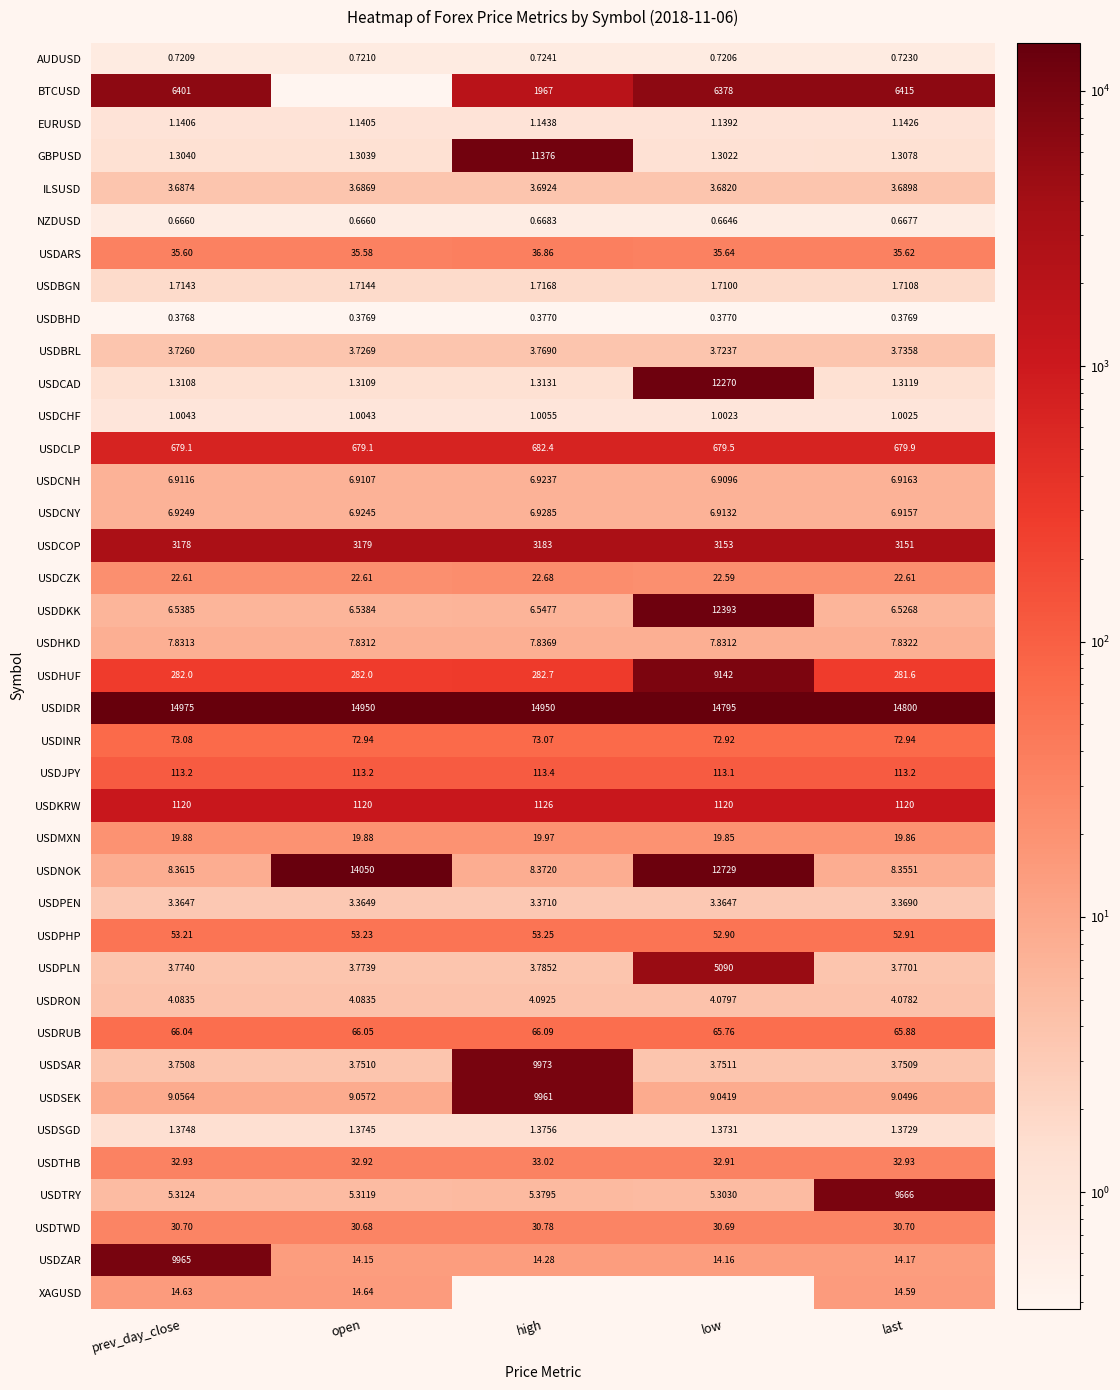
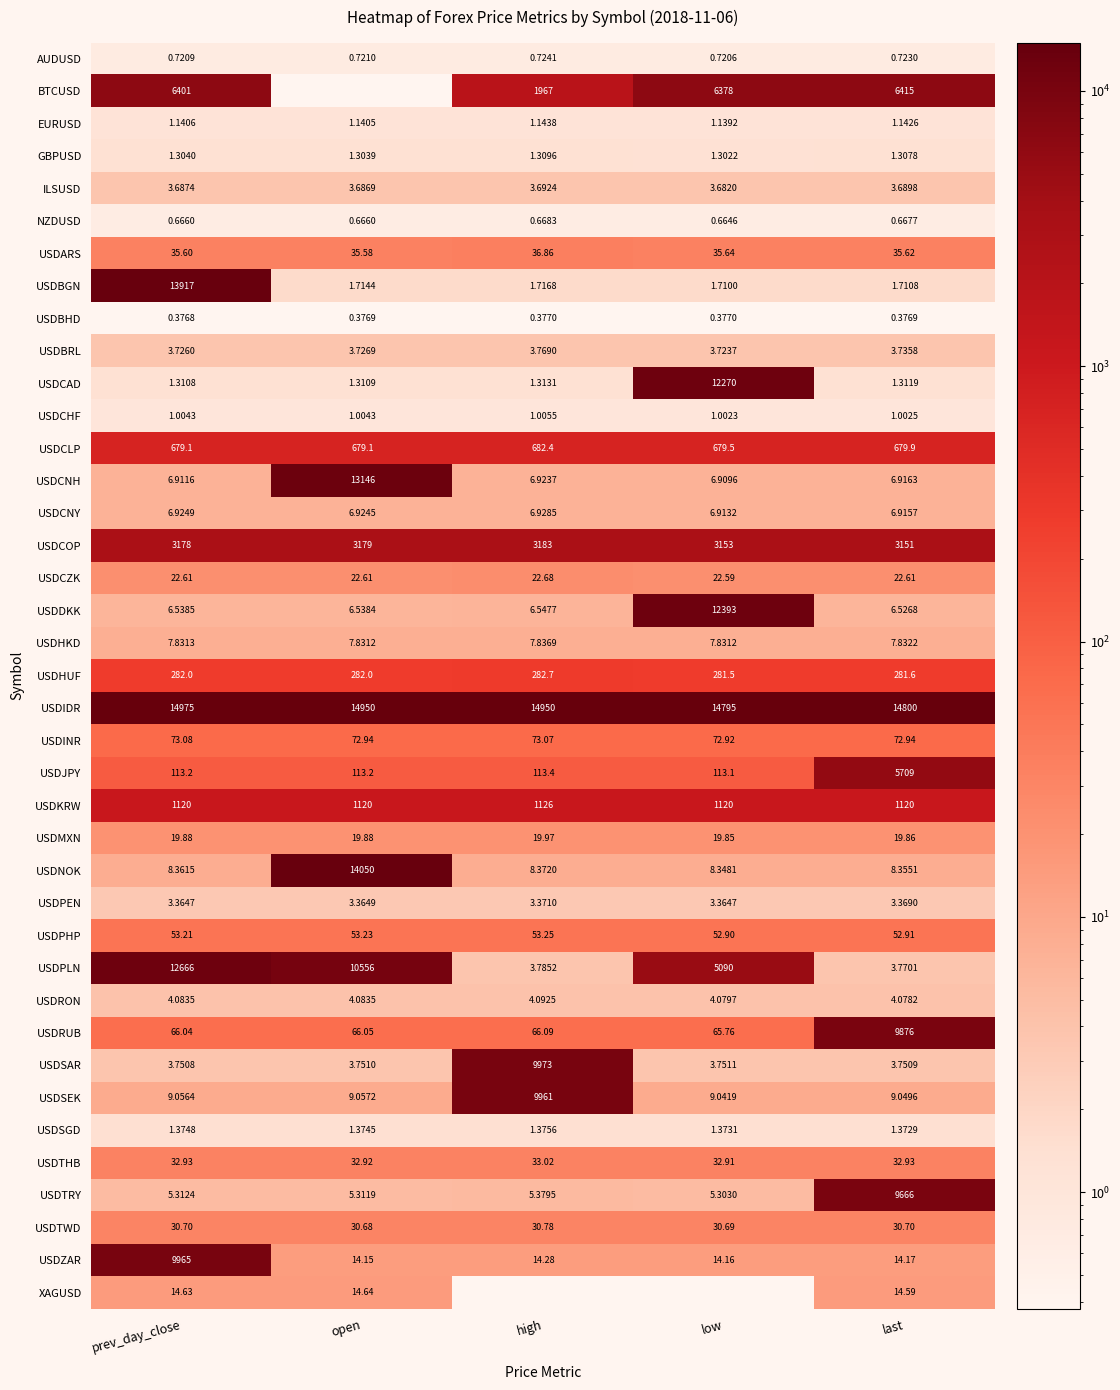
  {
    "AUDUSD": {
      "prev_day_close": 0.7209,
      "open": 0.7210,
      "high": 0.7241,
      "low": 0.7206,
      "last": 0.7230
    },
    "BTCUSD": {
      "prev_day_close": 6401,
      "high": 1967,
      "low": 6378,
      "last": 6415
    },
    "EURUSD": {
      "prev_day_close": 1.1406,
      "open": 1.1405,
      "high": 1.1438,
      "low": 1.1392,
      "last": 1.1426
    },
    "GBPUSD": {
      "prev_day_close": 1.3040,
      "open": 1.3039,
-     "high": 11376,
+     "high": 1.3096,
      "low": 1.3022,
      "last": 1.3078
    },
    "ILSUSD": {
      "prev_day_close": 3.6874,
      "open": 3.6869,
      "high": 3.6924,
      "low": 3.6820,
      "last": 3.6898
    },
    "NZDUSD": {
      "prev_day_close": 0.6660,
      "open": 0.6660,
      "high": 0.6683,
      "low": 0.6646,
      "last": 0.6677
    },
    "USDARS": {
      "prev_day_close": 35.60,
      "open": 35.58,
      "high": 36.86,
      "low": 35.64,
      "last": 35.62
    },
    "USDBGN": {
-     "prev_day_close": 1.7143,
+     "prev_day_close": 13917,
      "open": 1.7144,
      "high": 1.7168,
      "low": 1.7100,
      "last": 1.7108
    },
    "USDBHD": {
      "prev_day_close": 0.3768,
      "open": 0.3769,
      "high": 0.3770,
      "low": 0.3770,
      "last": 0.3769
    },
    "USDBRL": {
      "prev_day_close": 3.7260,
      "open": 3.7269,
      "high": 3.7690,
      "low": 3.7237,
      "last": 3.7358
    },
    "USDCAD": {
      "prev_day_close": 1.3108,
      "open": 1.3109,
      "high": 1.3131,
      "low": 12270,
      "last": 1.3119
    },
    "USDCHF": {
      "prev_day_close": 1.0043,
      "open": 1.0043,
      "high": 1.0055,
      "low": 1.0023,
      "last": 1.0025
    },
    "USDCLP": {
      "prev_day_close": 679.1,
      "open": 679.1,
      "high": 682.4,
      "low": 679.5,
      "last": 679.9
    },
    "USDCNH": {
      "prev_day_close": 6.9116,
-     "open": 6.9107,
+     "open": 13146,
      "high": 6.9237,
      "low": 6.9096,
      "last": 6.9163
    },
    "USDCNY": {
      "prev_day_close": 6.9249,
      "open": 6.9245,
      "high": 6.9285,
      "low": 6.9132,
      "last": 6.9157
    },
    "USDCOP": {
      "prev_day_close": 3178,
      "open": 3179,
      "high": 3183,
      "low": 3153,
      "last": 3151
    },
    "USDCZK": {
      "prev_day_close": 22.61,
      "open": 22.61,
      "high": 22.68,
      "low": 22.59,
      "last": 22.61
    },
    "USDDKK": {
      "prev_day_close": 6.5385,
      "open": 6.5384,
      "high": 6.5477,
      "low": 12393,
      "last": 6.5268
    },
    "USDHKD": {
      "prev_day_close": 7.8313,
      "open": 7.8312,
      "high": 7.8369,
      "low": 7.8312,
      "last": 7.8322
    },
    "USDHUF": {
      "prev_day_close": 282.0,
      "open": 282.0,
      "high": 282.7,
-     "low": 9142,
+     "low": 281.5,
      "last": 281.6
    },
    "USDIDR": {
      "prev_day_close": 14975,
      "open": 14950,
      "high": 14950,
      "low": 14795,
      "last": 14800
    },
    "USDINR": {
      "prev_day_close": 73.08,
      "open": 72.94,
      "high": 73.07,
      "low": 72.92,
      "last": 72.94
    },
    "USDJPY": {
      "prev_day_close": 113.2,
      "open": 113.2,
      "high": 113.4,
      "low": 113.1,
-     "last": 113.2
+     "last": 5709
    },
    "USDKRW": {
      "prev_day_close": 1120,
      "open": 1120,
      "high": 1126,
      "low": 1120,
      "last": 1120
    },
    "USDMXN": {
      "prev_day_close": 19.88,
      "open": 19.88,
      "high": 19.97,
      "low": 19.85,
      "last": 19.86
    },
    "USDNOK": {
      "prev_day_close": 8.3615,
      "open": 14050,
      "high": 8.3720,
-     "low": 12729,
+     "low": 8.3481,
      "last": 8.3551
    },
    "USDPEN": {
      "prev_day_close": 3.3647,
      "open": 3.3649,
      "high": 3.3710,
      "low": 3.3647,
      "last": 3.3690
    },
    "USDPHP": {
      "prev_day_close": 53.21,
      "open": 53.23,
      "high": 53.25,
      "low": 52.90,
      "last": 52.91
    },
    "USDPLN": {
-     "prev_day_close": 3.7740,
-     "open": 3.7739,
+     "prev_day_close": 12666,
+     "open": 10556,
      "high": 3.7852,
      "low": 5090,
      "last": 3.7701
    },
    "USDRON": {
      "prev_day_close": 4.0835,
      "open": 4.0835,
      "high": 4.0925,
      "low": 4.0797,
      "last": 4.0782
    },
    "USDRUB": {
      "prev_day_close": 66.04,
      "open": 66.05,
      "high": 66.09,
      "low": 65.76,
-     "last": 65.88
+     "last": 9876
    },
    "USDSAR": {
      "prev_day_close": 3.7508,
      "open": 3.7510,
      "high": 9973,
      "low": 3.7511,
      "last": 3.7509
    },
    "USDSEK": {
      "prev_day_close": 9.0564,
      "open": 9.0572,
      "high": 9961,
      "low": 9.0419,
      "last": 9.0496
    },
    "USDSGD": {
      "prev_day_close": 1.3748,
      "open": 1.3745,
      "high": 1.3756,
      "low": 1.3731,
      "last": 1.3729
    },
    "USDTHB": {
      "prev_day_close": 32.93,
      "open": 32.92,
      "high": 33.02,
      "low": 32.91,
      "last": 32.93
    },
    "USDTRY": {
      "prev_day_close": 5.3124,
      "open": 5.3119,
      "high": 5.3795,
      "low": 5.3030,
      "last": 9666
    },
    "USDTWD": {
      "prev_day_close": 30.70,
      "open": 30.68,
      "high": 30.78,
      "low": 30.69,
      "last": 30.70
    },
    "USDZAR": {
      "prev_day_close": 9965,
      "open": 14.15,
      "high": 14.28,
      "low": 14.16,
      "last": 14.17
    },
    "XAGUSD": {
      "prev_day_close": 14.63,
      "open": 14.64,
      "last": 14.59
    }
  }
